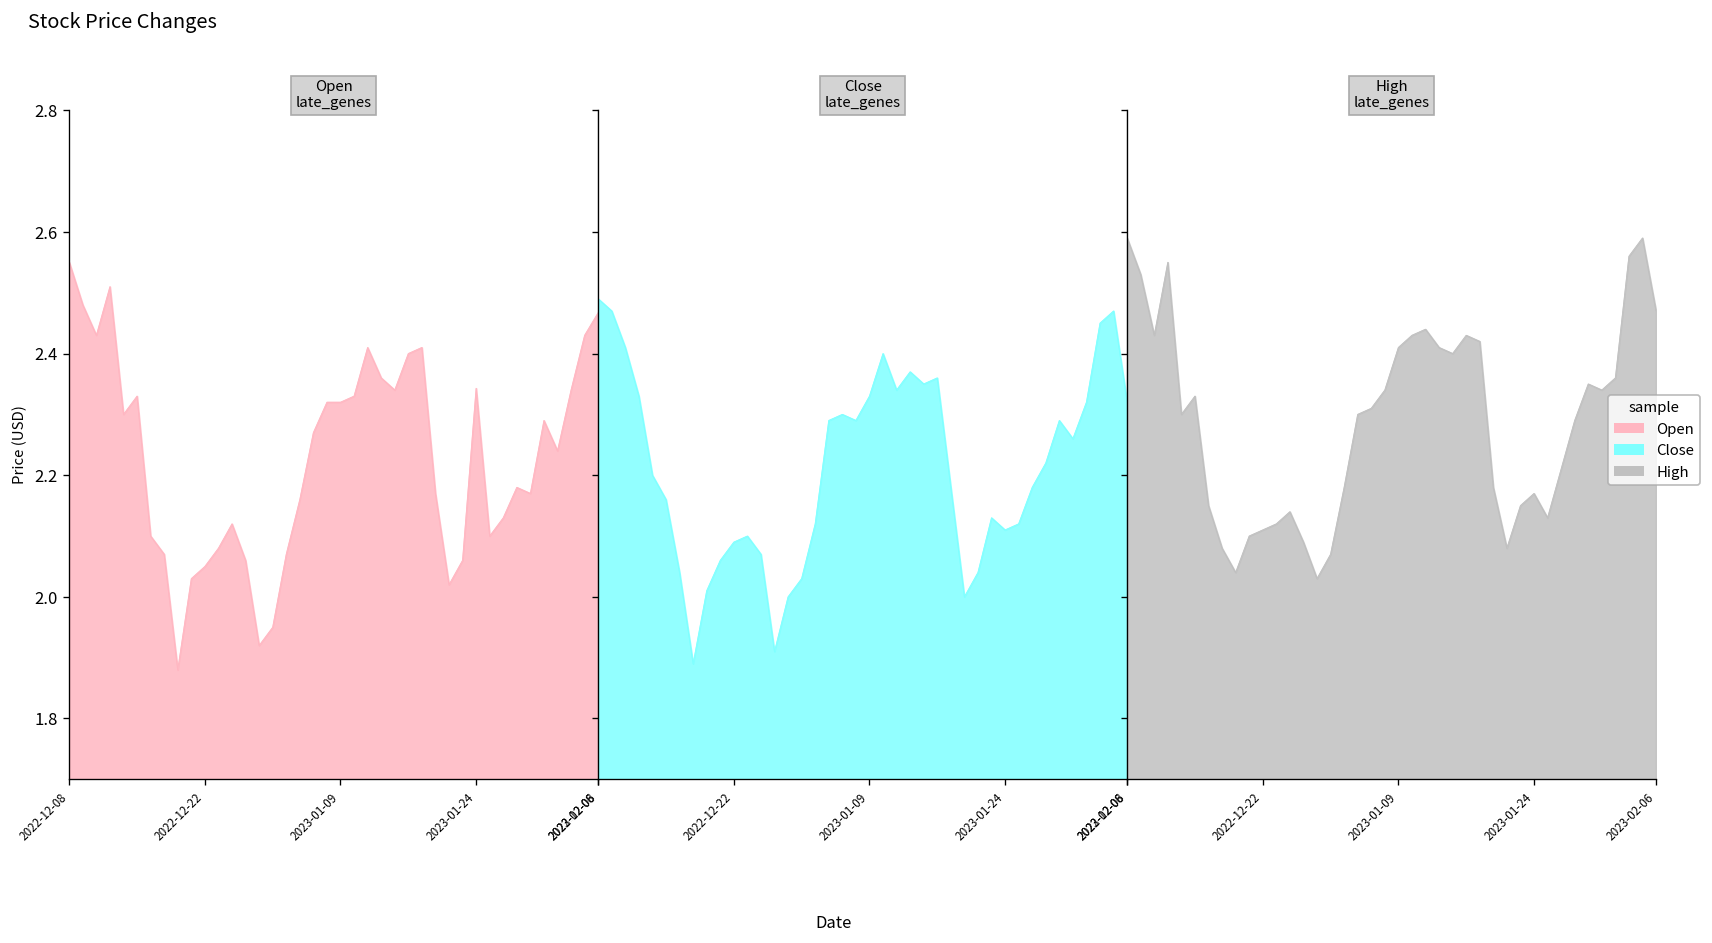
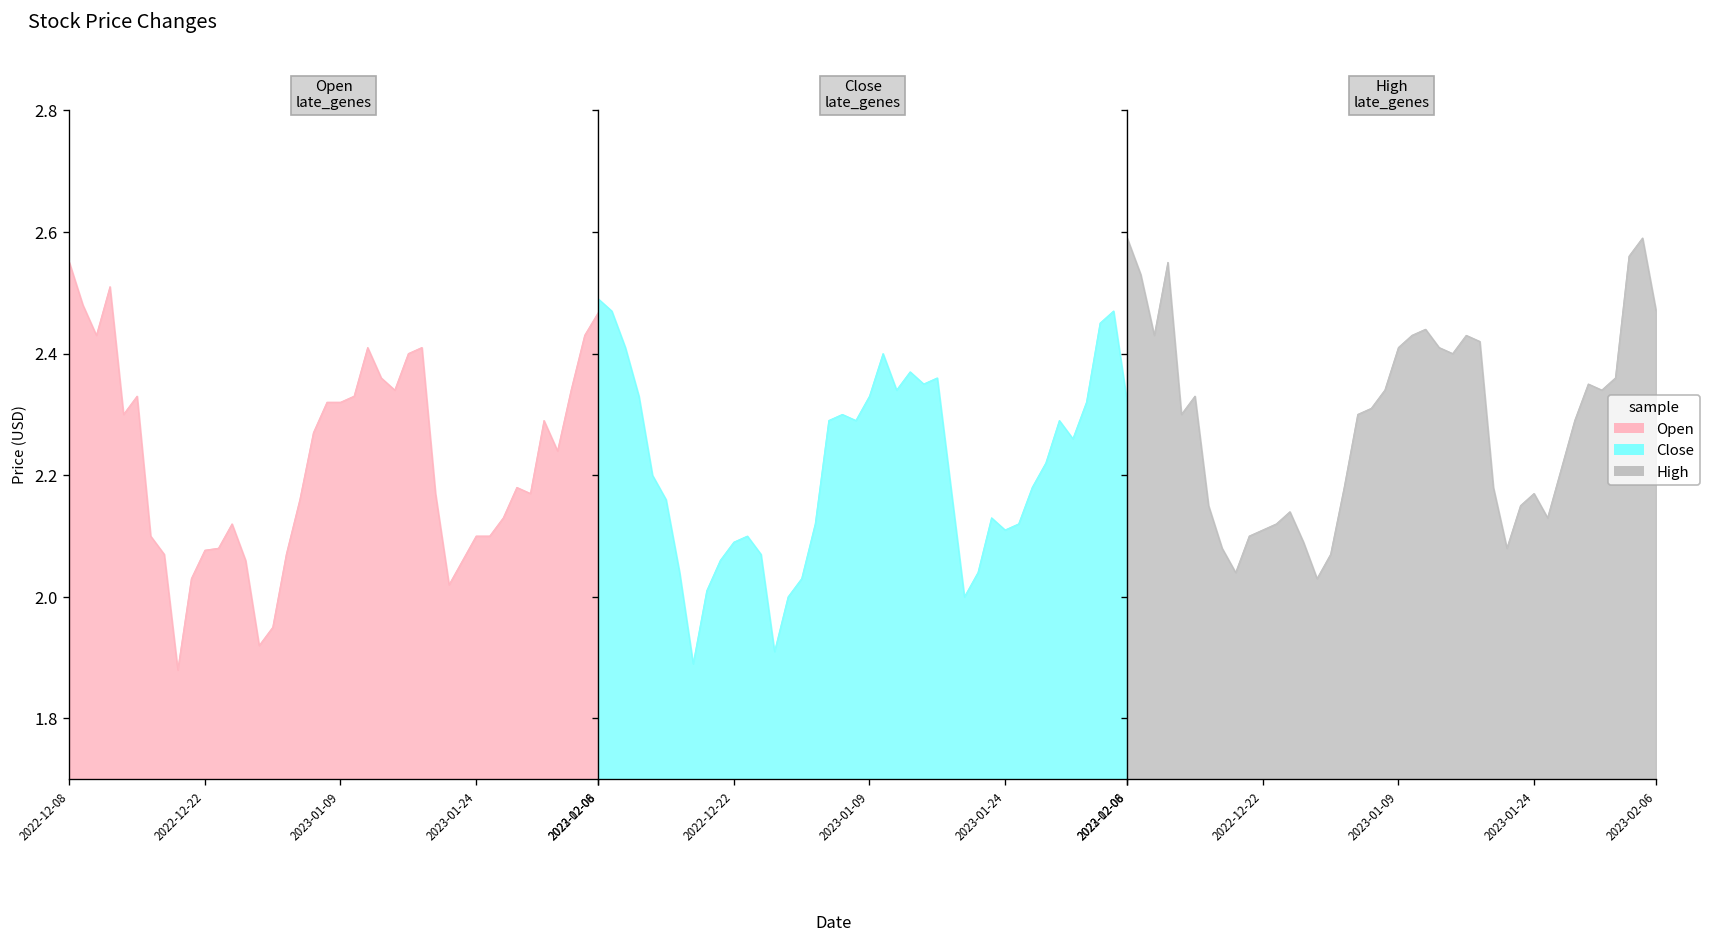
  {
    "Open late_genes": {
      "2022-12-08": 2.55,
-     "2022-12-22": 2.05,
+     "2022-12-22": 2.08,
      "2023-01-09": 2.32,
-     "2023-01-24": 2.34,
+     "2023-01-24": 2.10,
      "2023-02-06": 2.47
    }
  }
